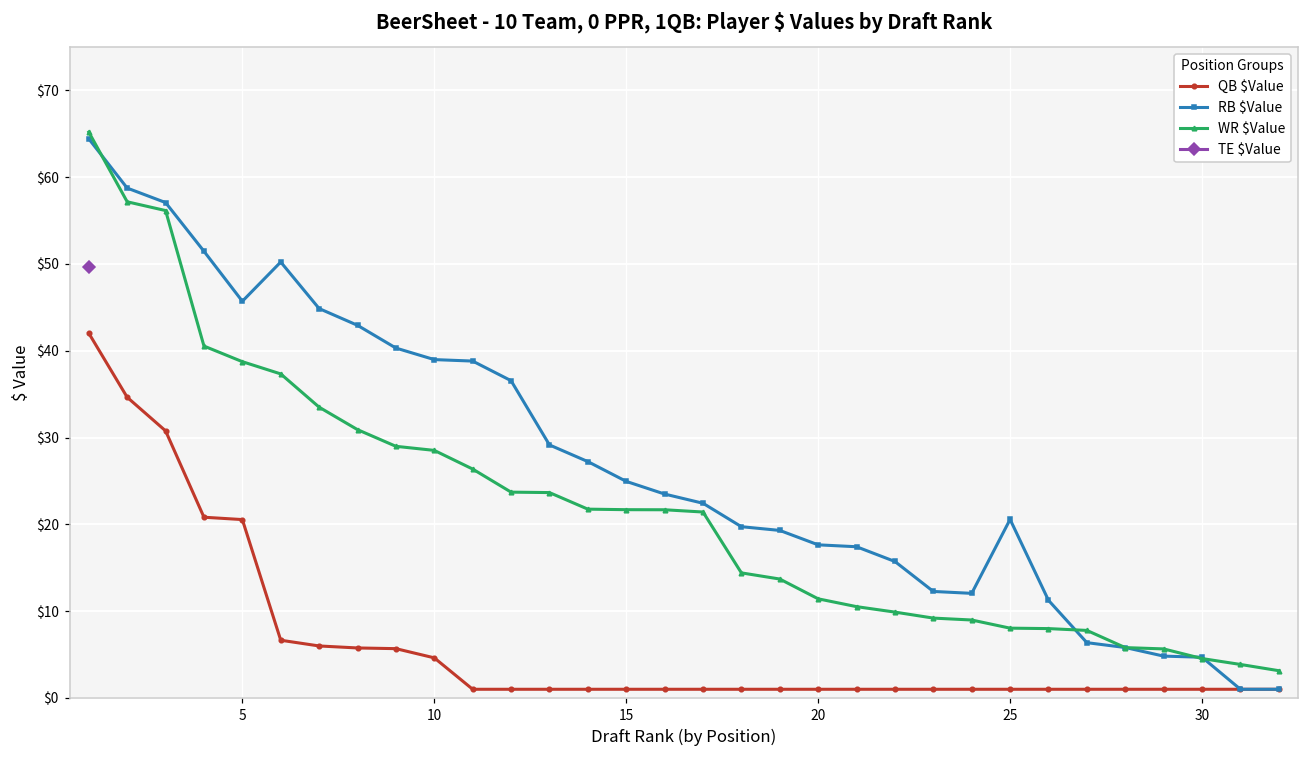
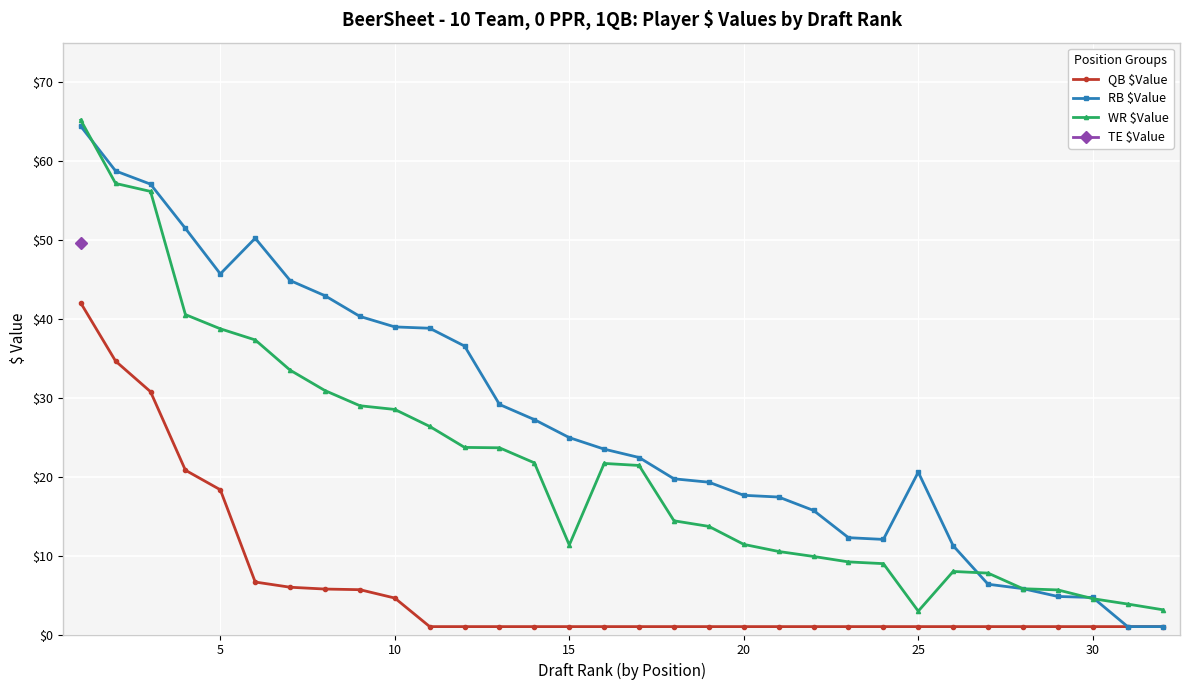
  {
    "QB $Value": {
-     "5": "$21",
+     "5": "$18",
      "10": "$5",
      "15": "$1",
      "20": "$1",
      "25": "$1",
      "30": "$1"
    },
    "RB $Value": {
      "5": "$46",
      "10": "$39",
      "15": "$25",
      "20": "$18",
      "25": "$21"
    },
    "WR $Value": {
      "5": "$39",
      "10": "$29",
-     "15": "$22",
+     "15": "$11",
      "20": "$11",
-     "25": "$8"
+     "25": "$3"
    }
  }
